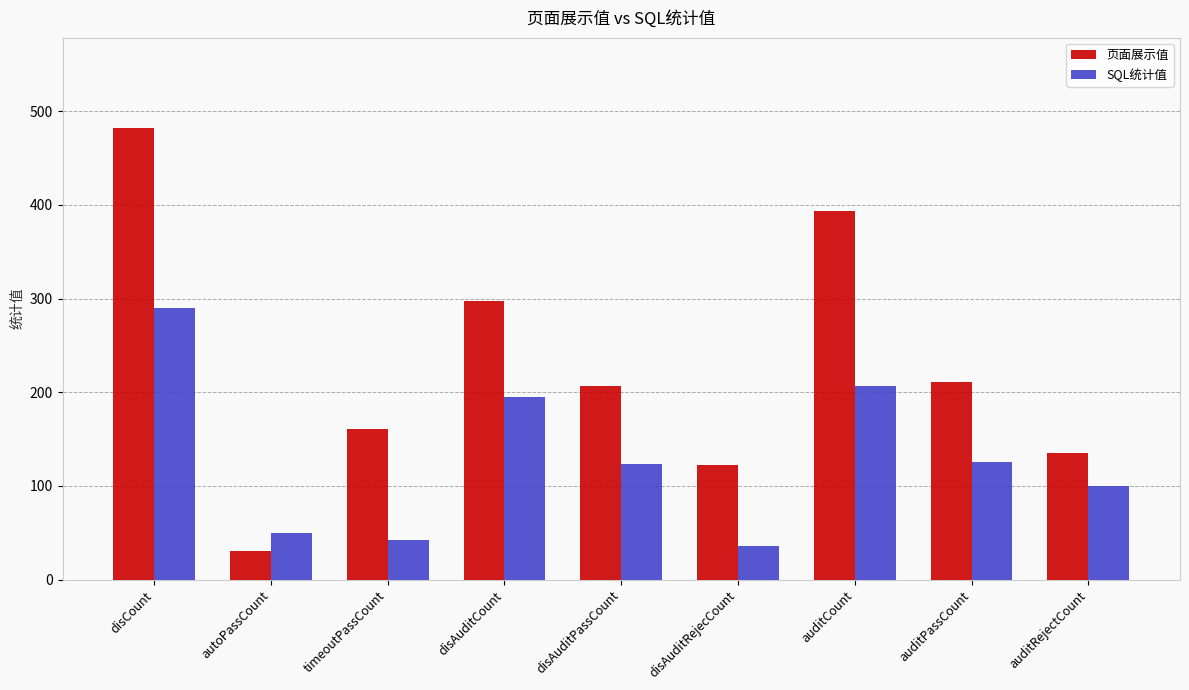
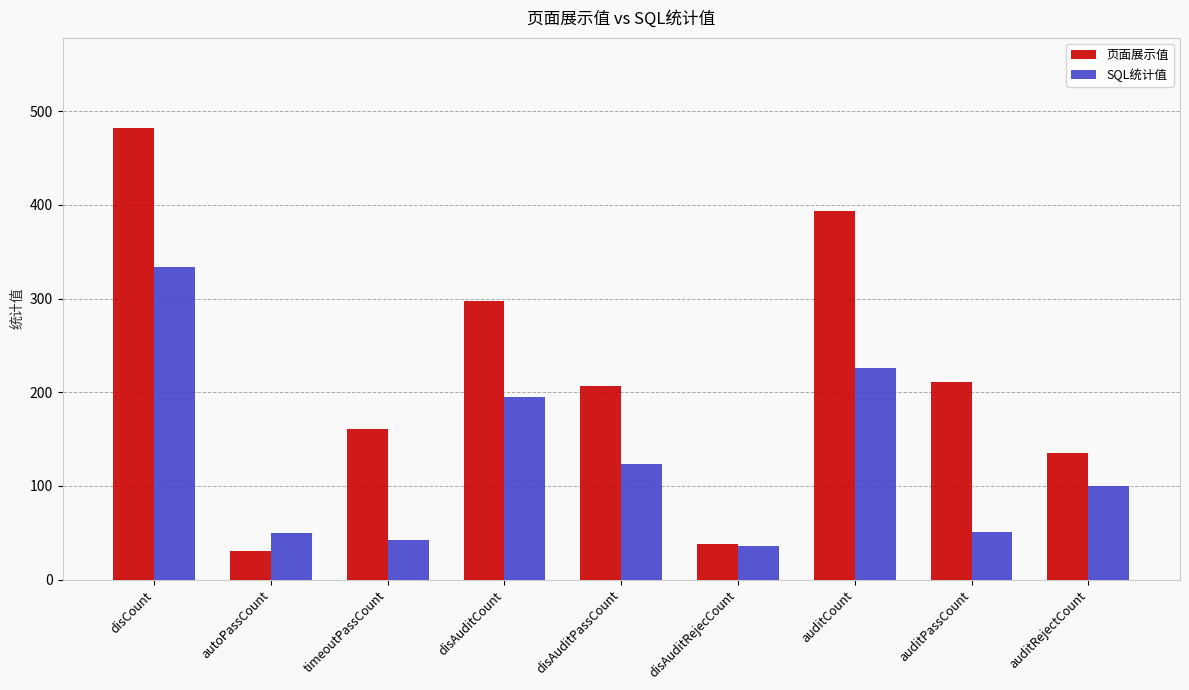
  {
    "页面展示值": {
      "disCount": 480,
      "autoPassCount": 30,
      "timeoutPassCount": 160,
      "disAuditCount": 300,
      "disAuditPassCount": 210,
-     "disAuditRejecCount": 120,
+     "disAuditRejecCount": 40,
      "auditCount": 390,
      "auditPassCount": 210,
      "auditRejectCount": 140
    },
    "SQL统计值": {
-     "disCount": 290,
+     "disCount": 330,
      "autoPassCount": 50,
      "timeoutPassCount": 40,
      "disAuditCount": 200,
      "disAuditPassCount": 120,
      "disAuditRejecCount": 40,
-     "auditCount": 210,
-     "auditPassCount": 130,
+     "auditCount": 230,
+     "auditPassCount": 50,
      "auditRejectCount": 100
    }
  }
